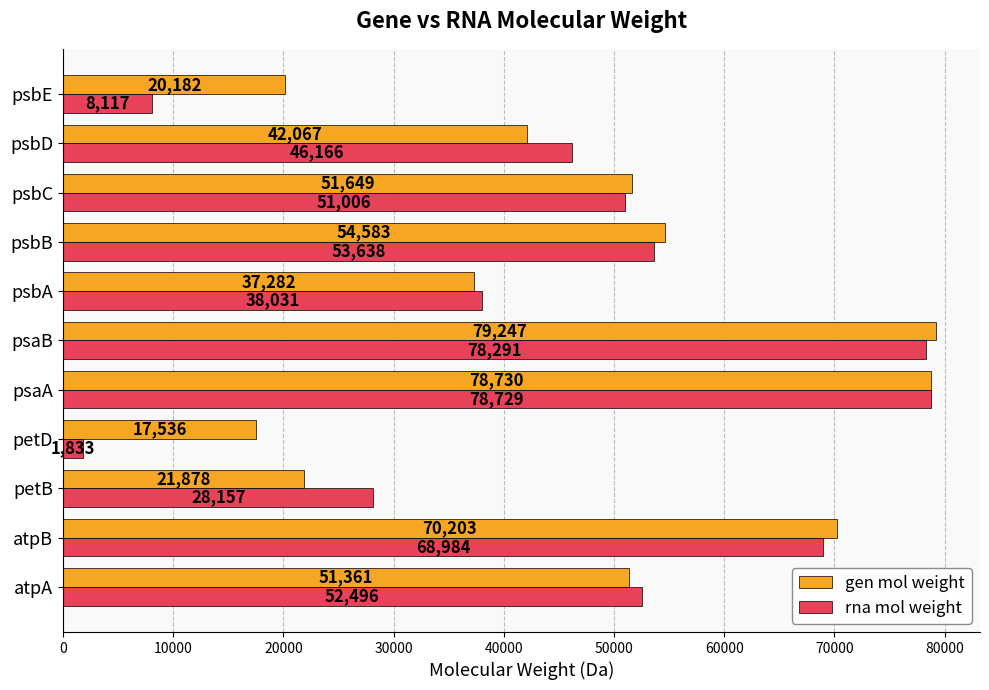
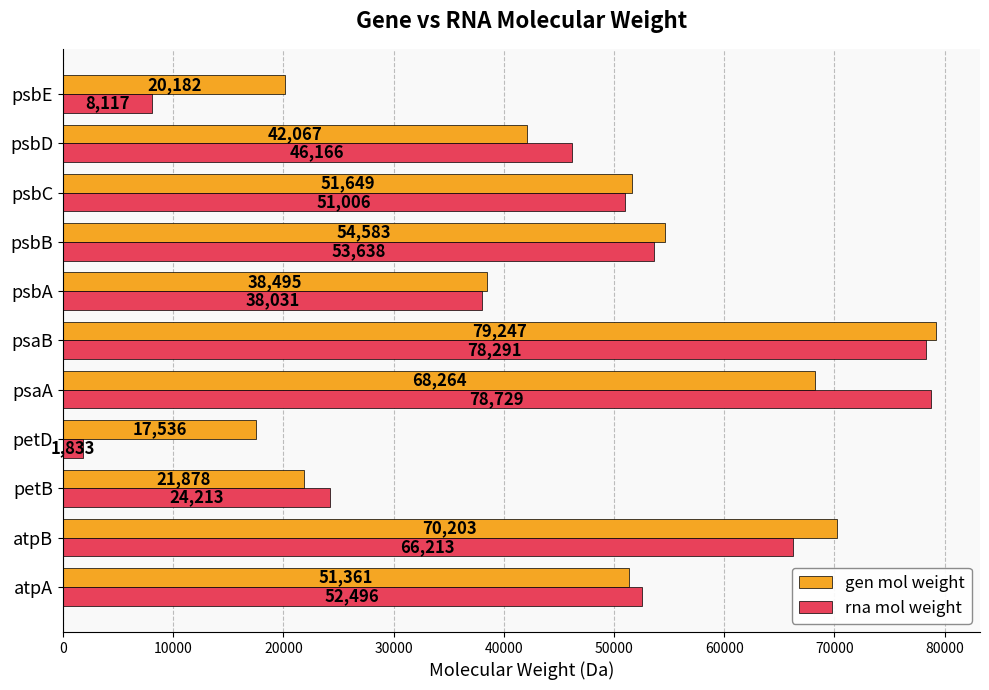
  {
    "gen mol weight": {
      "psbE": "20,182",
      "psbD": "42,067",
      "psbC": "51,649",
      "psbB": "54,583",
-     "psbA": "37,282",
+     "psbA": "38,495",
      "psaB": "79,247",
-     "psaA": "78,730",
+     "psaA": "68,264",
      "petD": "17,536",
      "petB": "21,878",
      "atpB": "70,203",
      "atpA": "51,361"
    },
    "rna mol weight": {
      "psbE": "8,117",
      "psbD": "46,166",
      "psbC": "51,006",
      "psbB": "53,638",
      "psbA": "38,031",
      "psaB": "78,291",
      "psaA": "78,729",
      "petD": "1,833",
-     "petB": "28,157",
-     "atpB": "68,984",
+     "petB": "24,213",
+     "atpB": "66,213",
      "atpA": "52,496"
    }
  }
